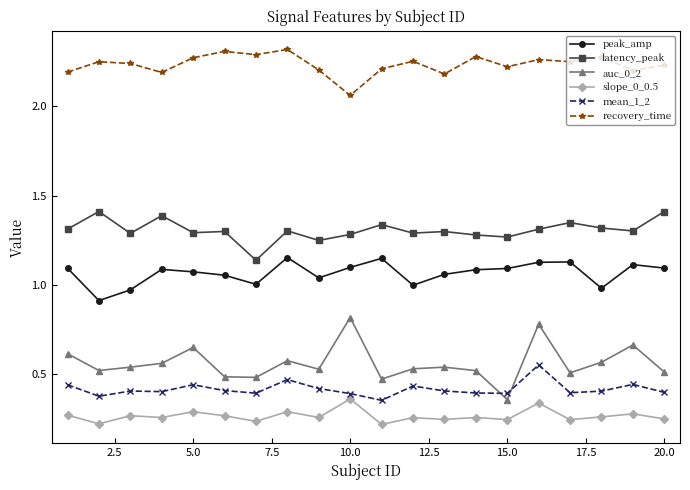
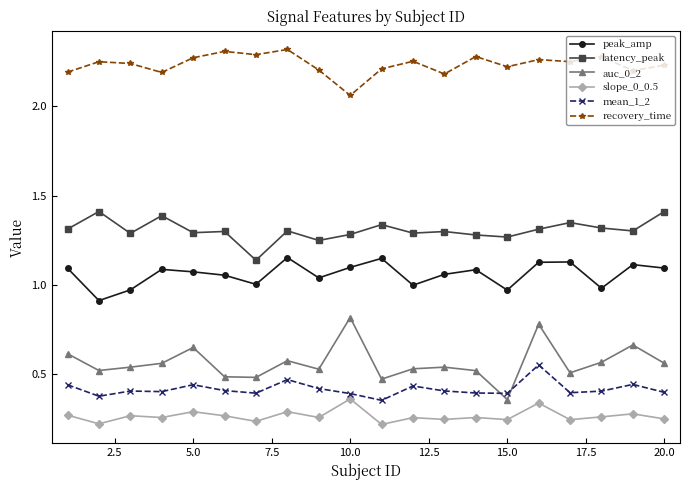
  {
    "peak_amp": {
      "5.0": 1.07,
      "10.0": 1.10,
-     "15.0": 1.09,
+     "15.0": 0.97,
      "20.0": 1.09
    },
    "auc_0_2": {
      "5.0": 0.65,
      "10.0": 0.82,
      "15.0": 0.36,
-     "20.0": 0.51
+     "20.0": 0.56
    },
    "slope_0_0.5": {
      "5.0": 0.29,
      "10.0": 0.36,
      "15.0": 0.25,
      "20.0": 0.25
    },
    "recovery_time": {
      "5.0": 2.27,
      "10.0": 2.06,
      "15.0": 2.22
    }
  }
